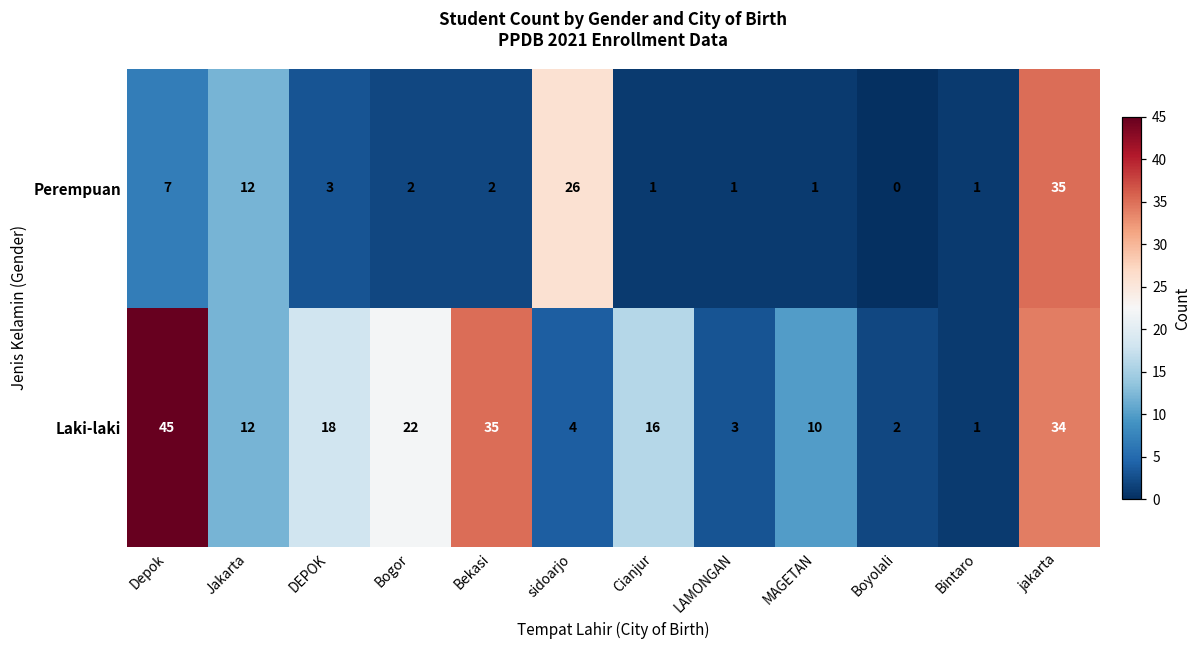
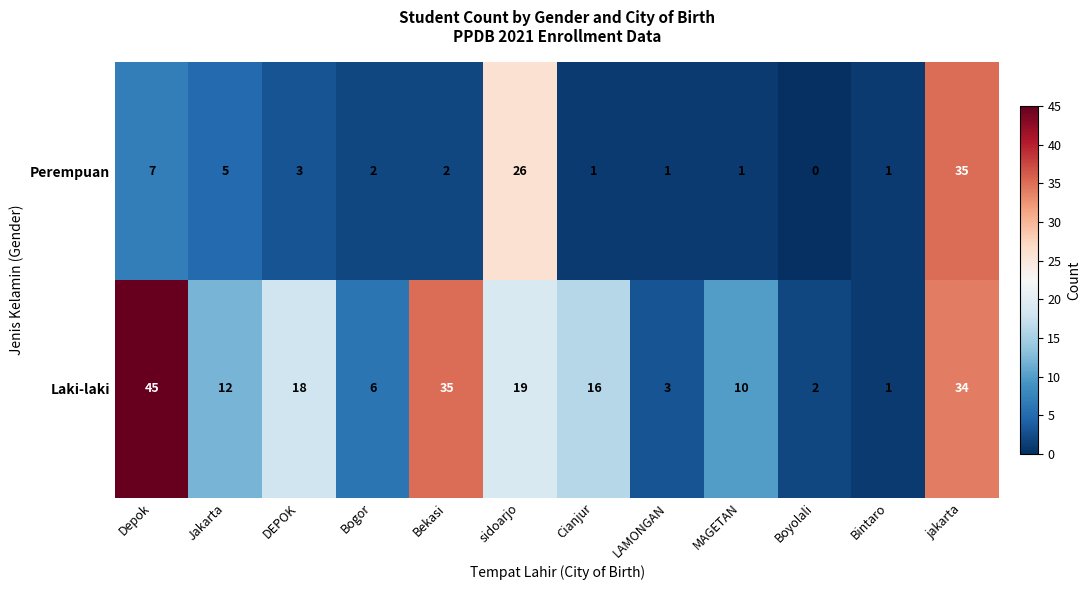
  {
    "Perempuan": {
      "Depok": 7,
-     "Jakarta": 12,
+     "Jakarta": 5,
      "DEPOK": 3,
      "Bogor": 2,
      "Bekasi": 2,
      "sidoarjo": 26,
      "Cianjur": 1,
      "LAMONGAN": 1,
      "MAGETAN": 1,
      "Boyolali": 0,
      "Bintaro": 1,
      "jakarta": 35
    },
    "Laki-laki": {
      "Depok": 45,
      "Jakarta": 12,
      "DEPOK": 18,
-     "Bogor": 22,
+     "Bogor": 6,
      "Bekasi": 35,
-     "sidoarjo": 4,
+     "sidoarjo": 19,
      "Cianjur": 16,
      "LAMONGAN": 3,
      "MAGETAN": 10,
      "Boyolali": 2,
      "Bintaro": 1,
      "jakarta": 34
    }
  }
